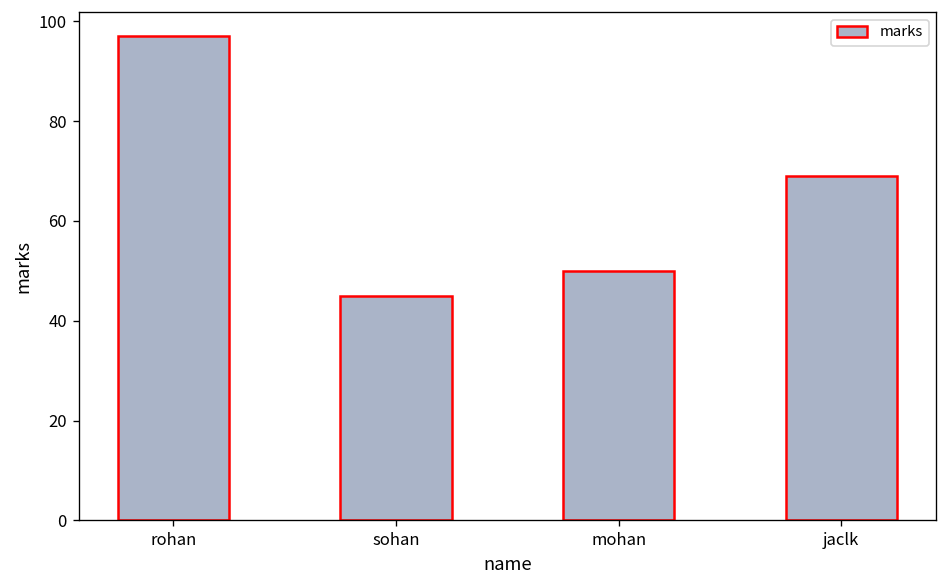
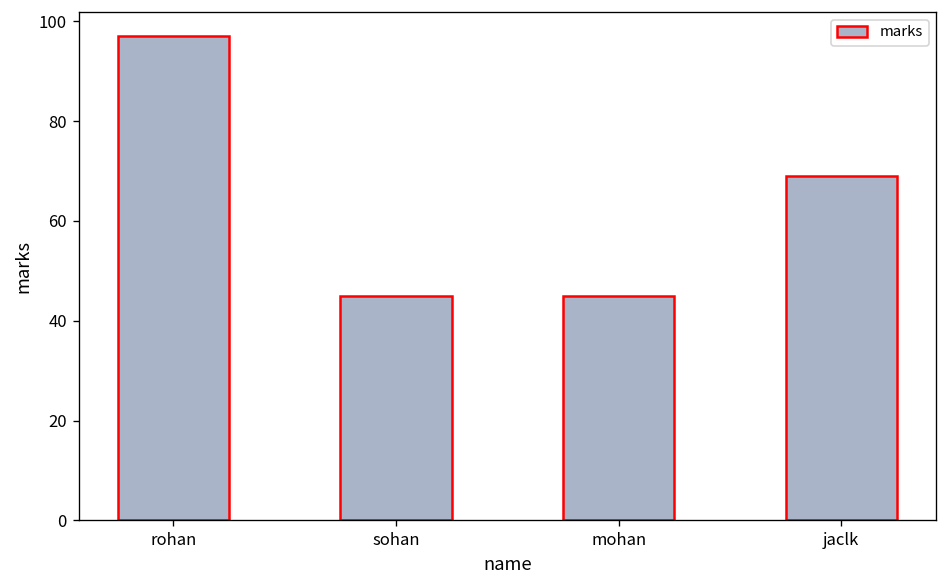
  {
    "rohan": 97,
    "sohan": 45,
-   "mohan": 50,
+   "mohan": 45,
    "jaclk": 69
  }
